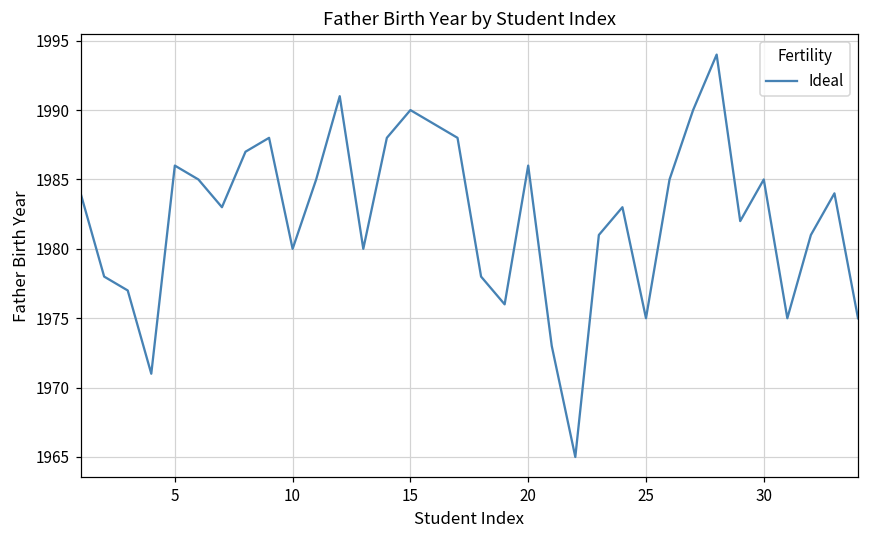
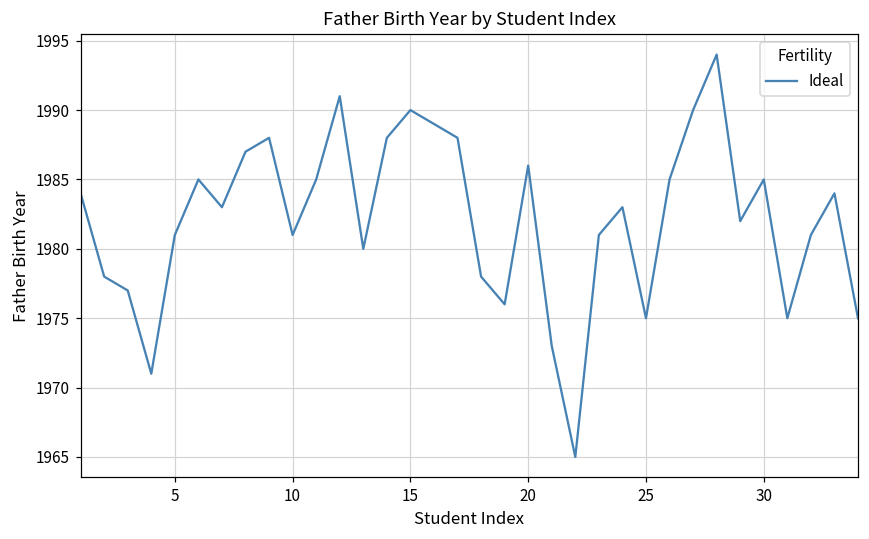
  {
-   "5": 1986,
-   "10": 1980,
+   "5": 1981,
+   "10": 1981,
    "15": 1990,
    "20": 1986,
    "25": 1975,
    "30": 1985
  }
